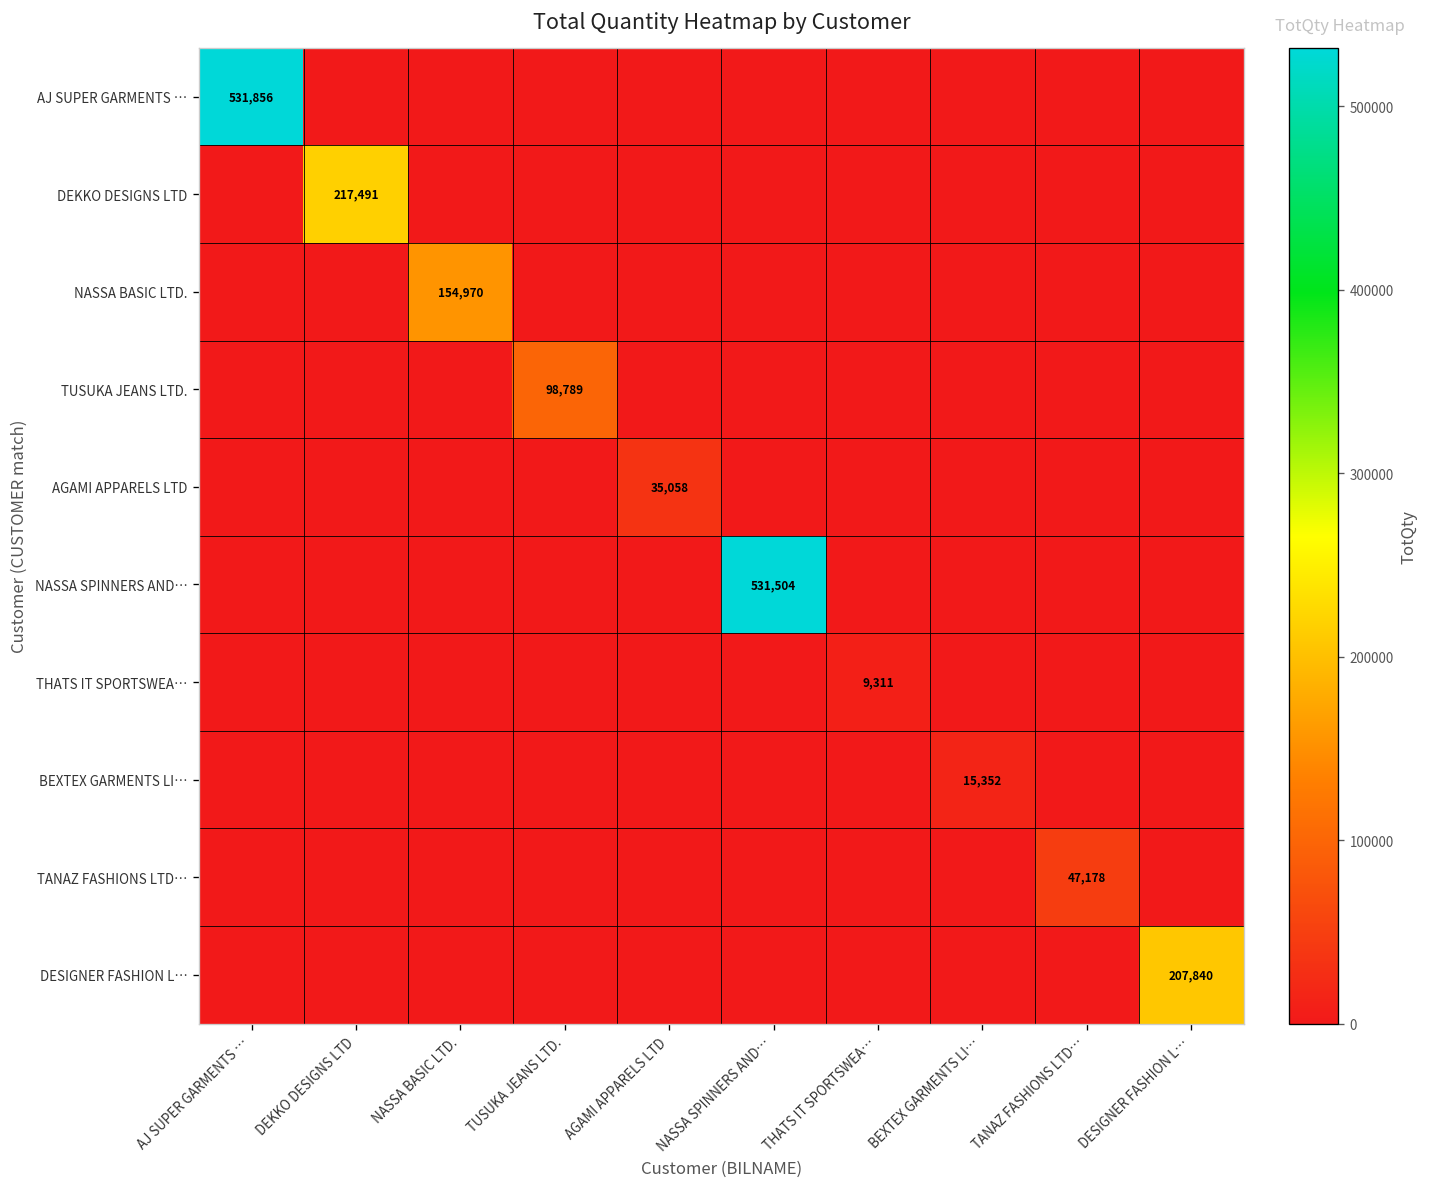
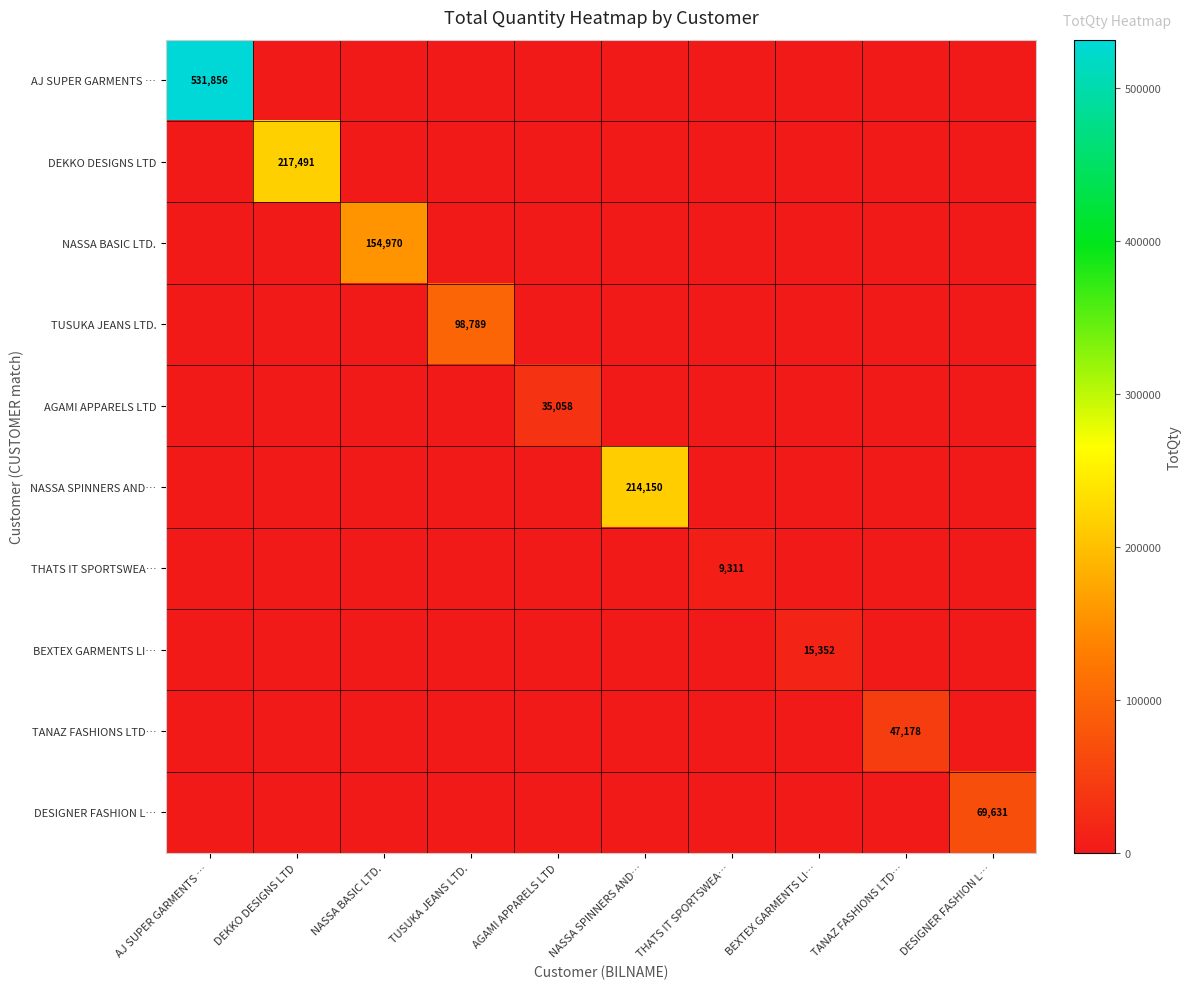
  {
    "AJ SUPER GARMENTS …": {
      "AJ SUPER GARMENTS …": "531,856"
    },
    "DEKKO DESIGNS LTD": {
      "DEKKO DESIGNS LTD": "217,491"
    },
    "NASSA BASIC LTD.": {
      "NASSA BASIC LTD.": "154,970"
    },
    "TUSUKA JEANS LTD.": {
      "TUSUKA JEANS LTD.": "98,789"
    },
    "AGAMI APPARELS LTD": {
      "AGAMI APPARELS LTD": "35,058"
    },
    "NASSA SPINNERS AND…": {
-     "NASSA SPINNERS AND…": "531,504"
+     "NASSA SPINNERS AND…": "214,150"
    },
    "THATS IT SPORTSWEA…": {
      "THATS IT SPORTSWEA…": "9,311"
    },
    "BEXTEX GARMENTS LI…": {
      "BEXTEX GARMENTS LI…": "15,352"
    },
    "TANAZ FASHIONS LTD…": {
      "TANAZ FASHIONS LTD…": "47,178"
    },
    "DESIGNER FASHION L…": {
-     "DESIGNER FASHION L…": "207,840"
+     "DESIGNER FASHION L…": "69,631"
    }
  }
